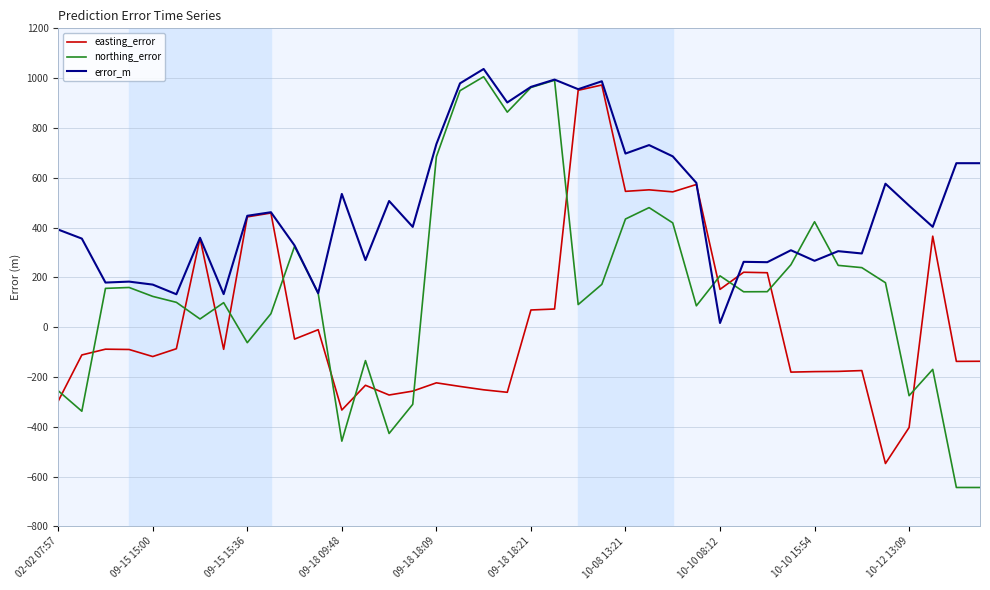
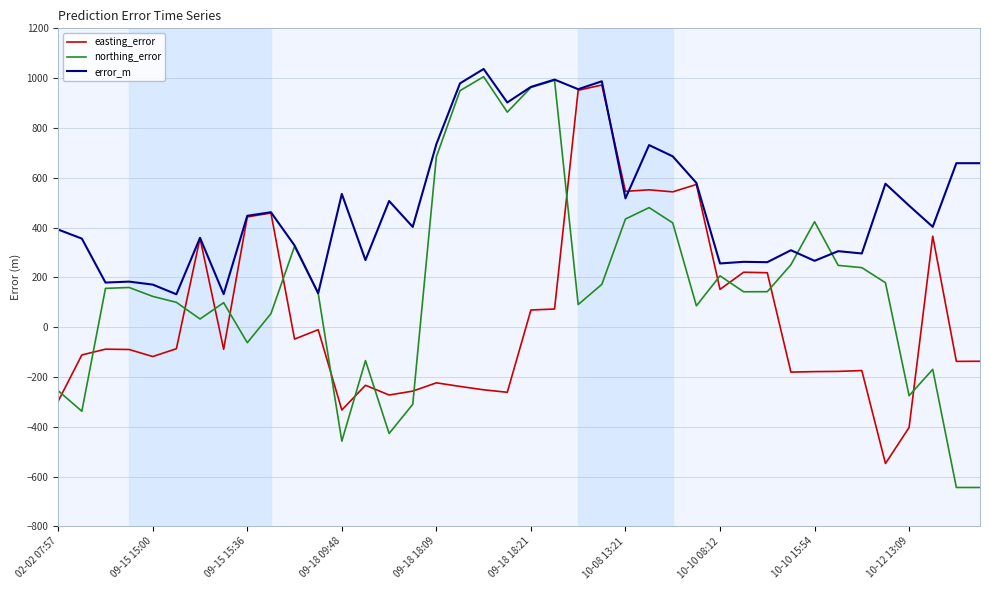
  {
    "easting_error": {
      "02-02 07:57": -300,
      "09-15 15:00": -120,
      "09-18 09:48": -330,
      "09-18 18:09": -220,
      "09-18 18:21": 70,
      "10-08 13:21": 550,
      "10-10 08:12": 150,
      "10-10 15:54": -180,
      "10-12 13:09": -400
    },
    "northing_error": {
      "02-02 07:57": -260,
      "09-15 15:00": 120,
      "09-15 15:36": -60,
      "09-18 09:48": -460,
      "09-18 18:09": 680,
      "10-08 13:21": 430,
      "10-10 08:12": 210,
      "10-10 15:54": 420,
      "10-12 13:09": -280
    },
    "error_m": {
      "02-02 07:57": 390,
      "09-15 15:00": 170,
      "09-18 09:48": 530,
      "09-18 18:09": 730,
-     "10-08 13:21": 700,
-     "10-10 08:12": 20,
+     "10-08 13:21": 520,
+     "10-10 08:12": 260,
      "10-10 15:54": 270,
      "10-12 13:09": 490
    }
  }
